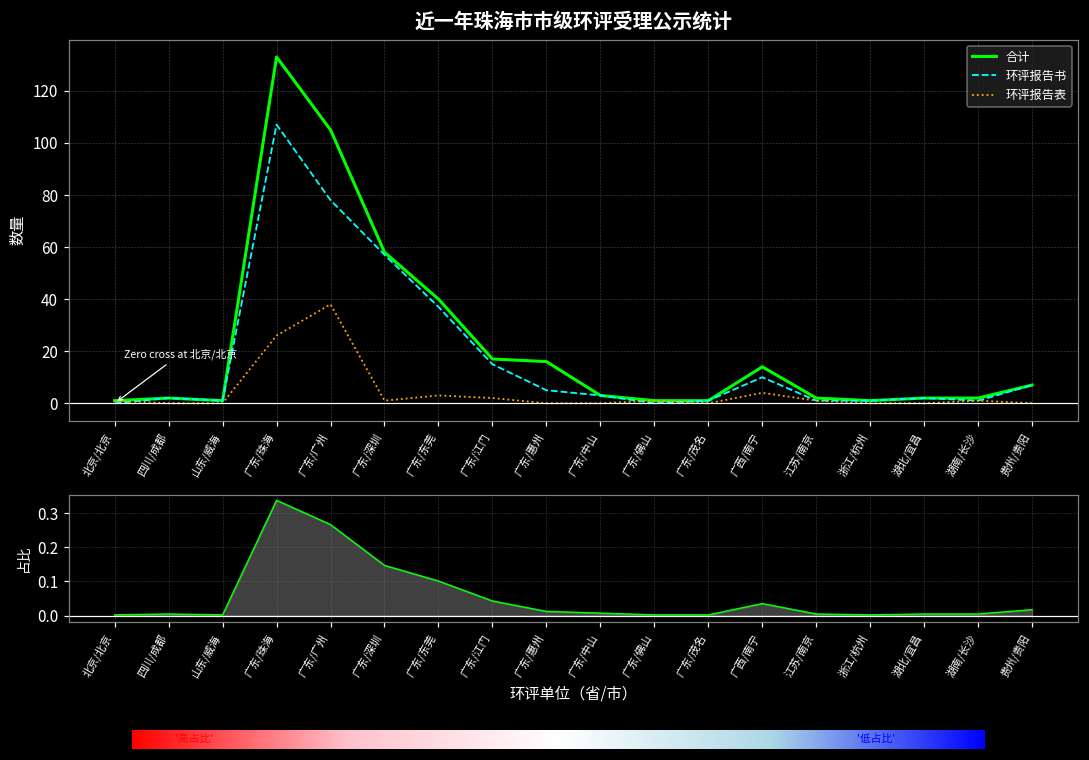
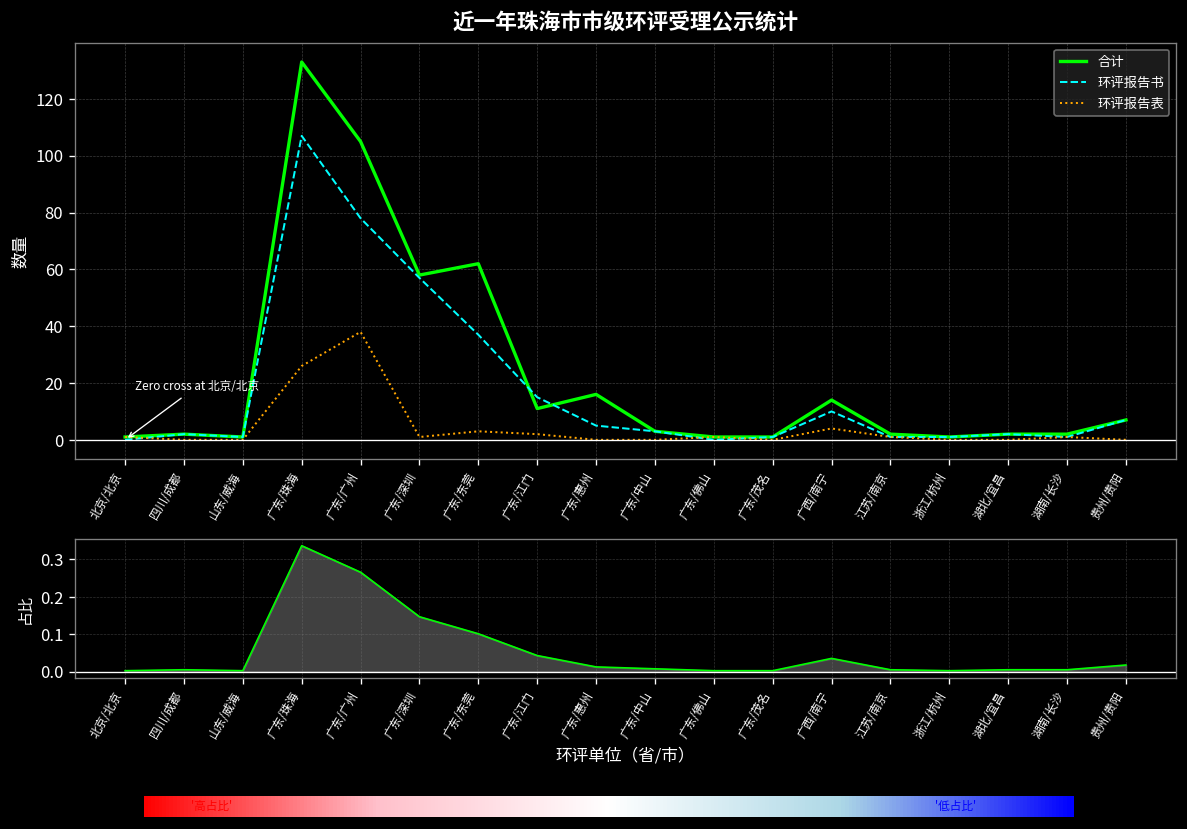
  {
    "近一年珠海市市级环评受理公示统计": {
      "合计": {
        "广东/珠海": 133,
        "广东/广州": 105,
-       "广东/东莞": 40,
-       "广东/江门": 17,
+       "广东/东莞": 62,
+       "广东/江门": 11,
        "广东/惠州": 16,
        "广西/南宁": 14
      },
      "环评报告书": {
        "广东/珠海": 107,
        "广东/广州": 78,
        "广东/东莞": 37,
        "广东/江门": 15,
        "广东/惠州": 5,
        "广西/南宁": 10
      },
      "环评报告表": {
        "四川/成都": 0,
        "广东/珠海": 26,
        "广东/广州": 38,
        "广东/深圳": 1,
        "广东/东莞": 3,
        "广东/江门": 2,
        "广东/惠州": 0,
        "广东/中山": 0,
        "广西/南宁": 4,
        "湖北/宜昌": 0,
        "贵州/贵阳": 0
      }
    }
  }
